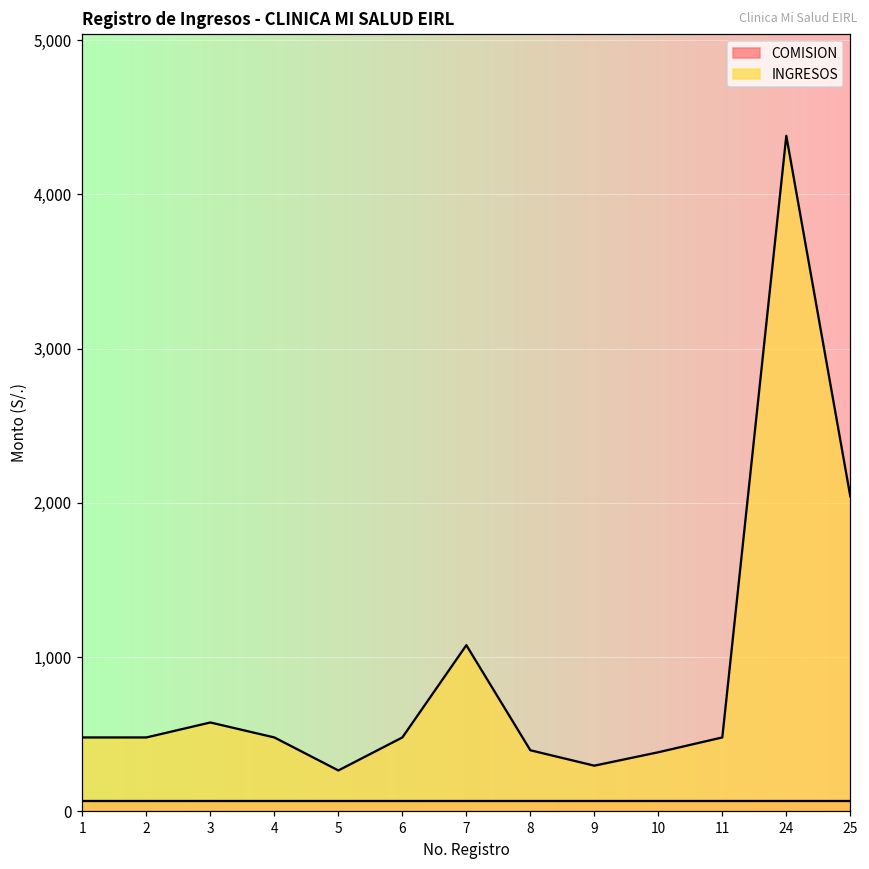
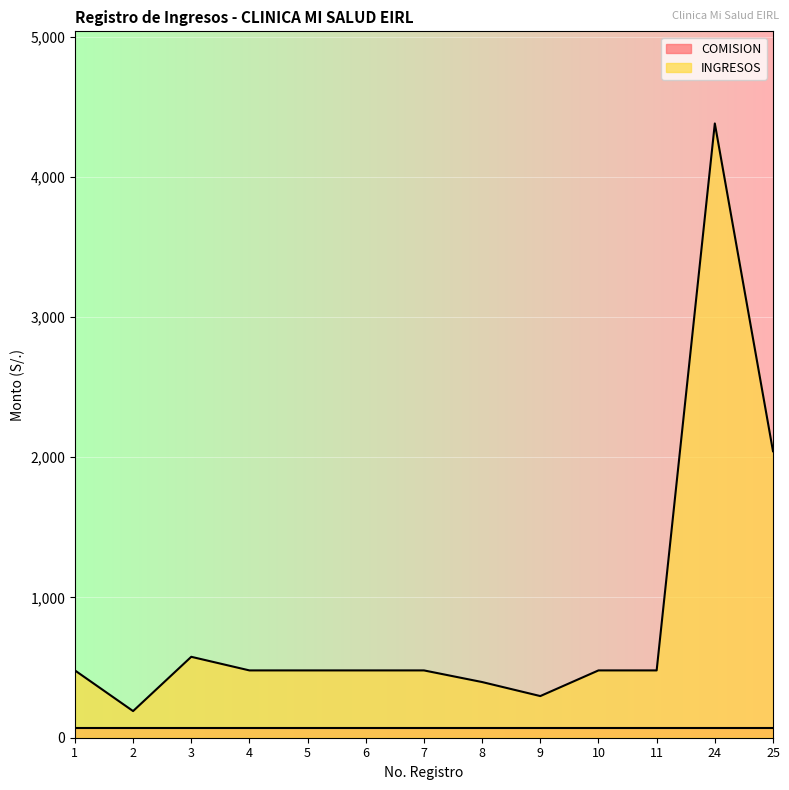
  {
    "COMISION": {
      "1": "70",
      "2": "70",
      "3": "70",
      "4": "70",
      "5": "70",
      "6": "70",
      "7": "70",
      "8": "70",
      "9": "70",
      "10": "70",
      "11": "70",
      "24": "70",
      "25": "70"
    },
    "INGRESOS": {
      "1": "480",
-     "2": "480",
+     "2": "190",
      "3": "580",
      "4": "480",
-     "5": "270",
+     "5": "480",
      "6": "480",
-     "7": "1,080",
+     "7": "480",
      "8": "400",
      "9": "300",
-     "10": "380",
+     "10": "480",
      "11": "480",
      "24": "4,380",
      "25": "2,040"
    }
  }
